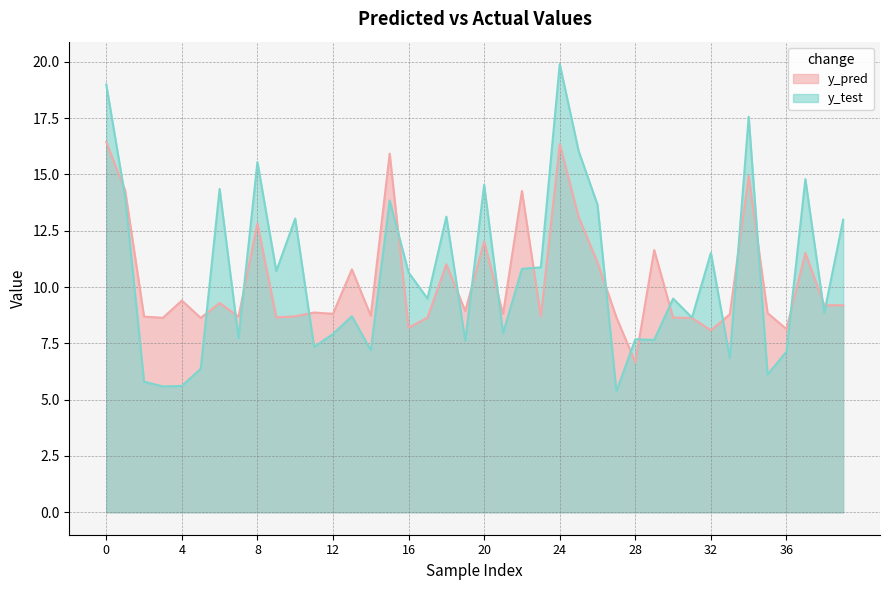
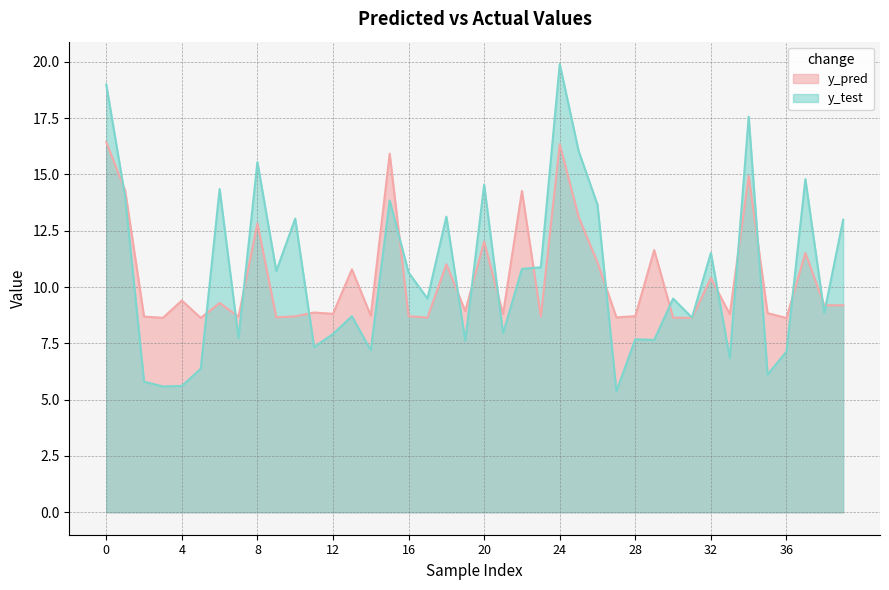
  {
    "y_pred": {
      "0": 16.4,
      "4": 9.4,
      "8": 12.8,
      "12": 8.8,
-     "16": 8.2,
+     "16": 8.7,
      "20": 12.0,
      "24": 16.3,
-     "28": 6.7,
-     "32": 8.1,
-     "36": 8.1
+     "28": 8.7,
+     "32": 10.4,
+     "36": 8.6
    },
    "y_test": {
      "0": 19.0,
      "4": 5.6,
      "8": 15.5,
      "12": 7.9,
      "16": 10.6,
      "20": 14.5,
      "24": 19.9,
      "28": 7.7,
      "32": 11.5,
      "36": 7.1
    }
  }
